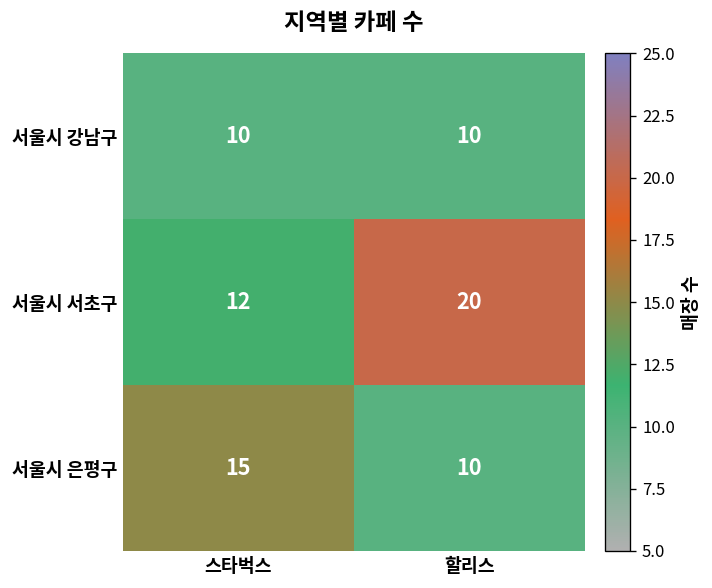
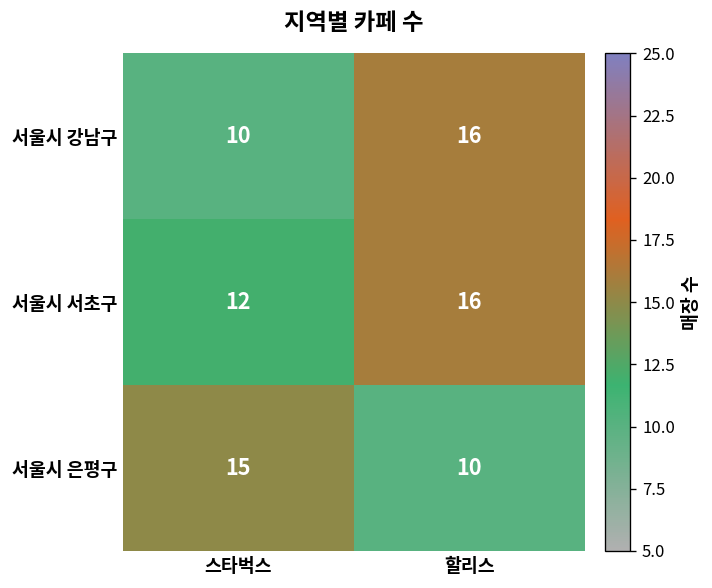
  {
    "서울시 강남구": {
      "스타벅스": 10,
-     "할리스": 10
+     "할리스": 16
    },
    "서울시 서초구": {
      "스타벅스": 12,
-     "할리스": 20
+     "할리스": 16
    },
    "서울시 은평구": {
      "스타벅스": 15,
      "할리스": 10
    }
  }
